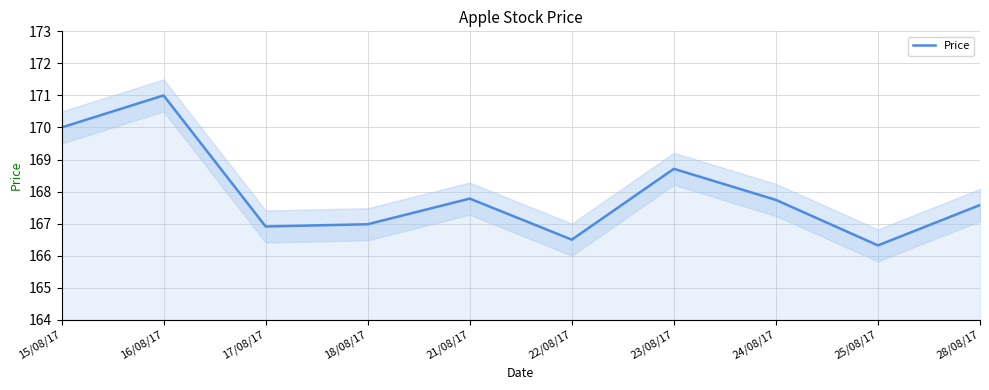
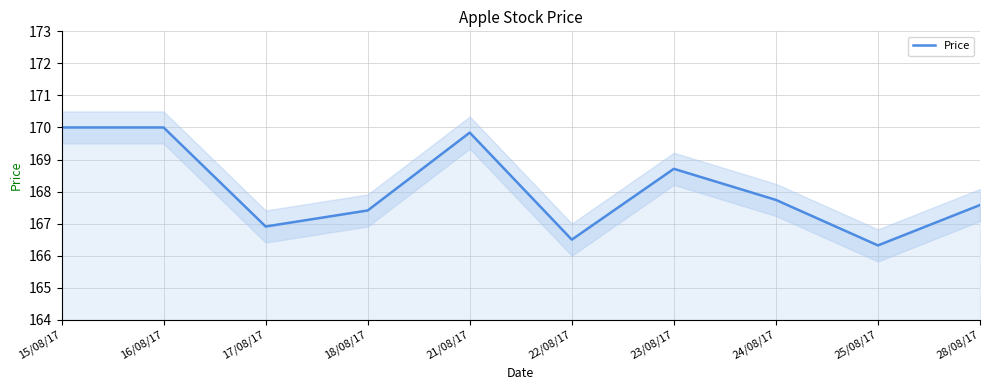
  {
    "Price": {
      "15/08/17": 170.0,
-     "16/08/17": 171,
+     "16/08/17": 170,
      "17/08/17": 166.9,
-     "18/08/17": 167.0,
-     "21/08/17": 167.8,
+     "18/08/17": 167.4,
+     "21/08/17": 169.8,
      "22/08/17": 166.5,
      "23/08/17": 168.7,
      "24/08/17": 167.7,
      "25/08/17": 166.3,
      "28/08/17": 167.6
    }
  }
